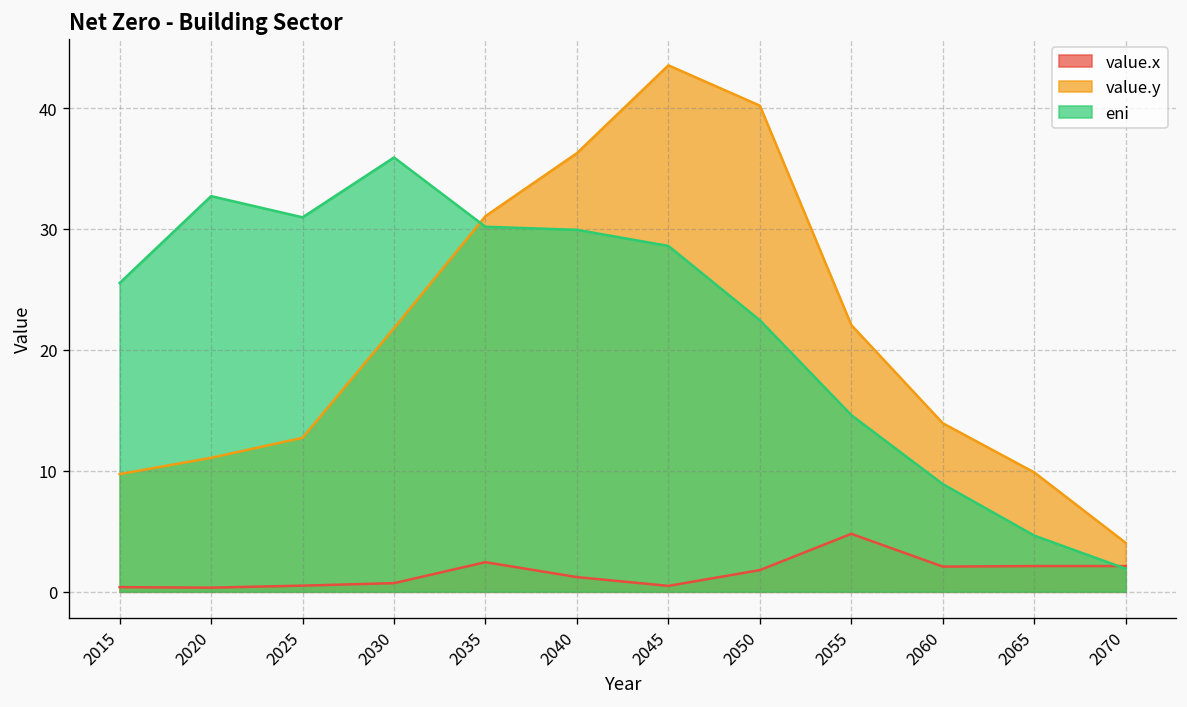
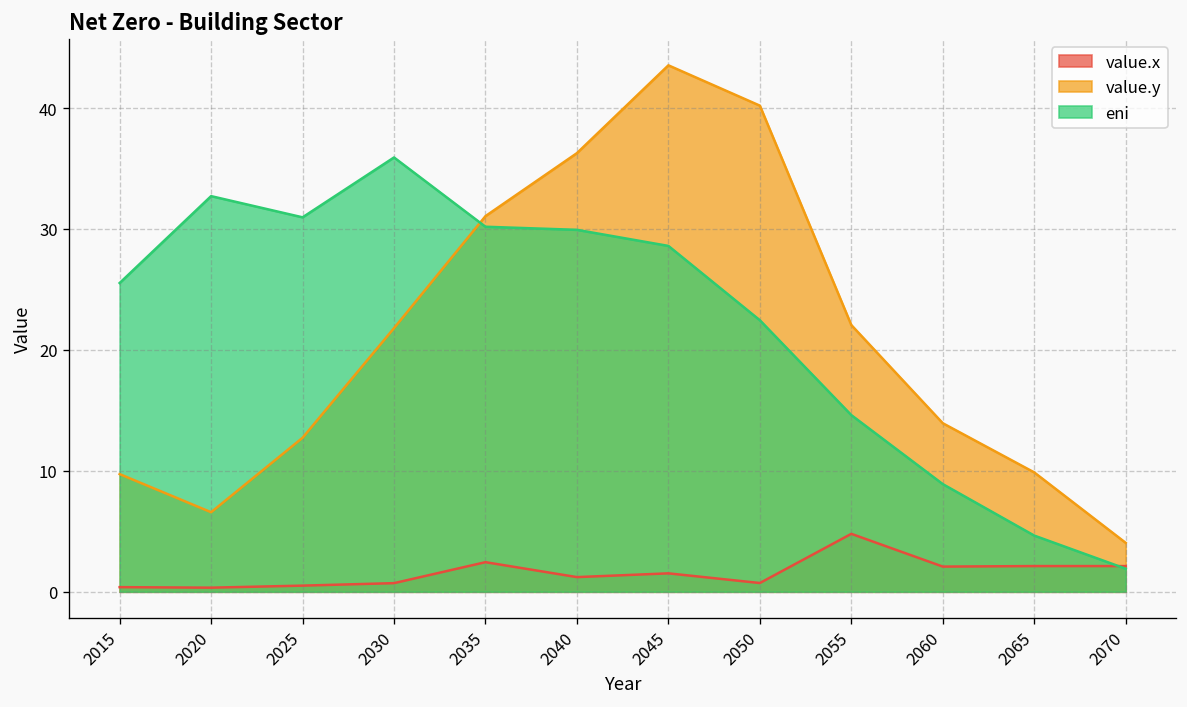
  {
    "value.x": {
      "2015": 0.4,
      "2020": 0.3,
      "2025": 0.5,
      "2030": 0.7,
      "2035": 2.4,
      "2040": 1.2,
-     "2045": 0.5,
-     "2050": 1.8,
+     "2045": 1.5,
+     "2050": 0.7,
      "2055": 4.8,
      "2060": 2.1,
      "2065": 2.1
    },
    "value.y": {
      "2015": 9.7,
-     "2020": 11.1,
+     "2020": 6.6,
      "2025": 12.7,
      "2030": 21.8,
      "2035": 31.1,
      "2040": 36.3,
      "2045": 43.5,
      "2050": 40.2,
      "2055": 22.1,
      "2060": 13.9,
      "2065": 9.9,
      "2070": 4.0
    },
    "eni": {
      "2015": 25.5,
      "2020": 32.7,
      "2025": 31.0,
      "2030": 35.9,
      "2035": 30.2,
      "2040": 29.9,
      "2045": 28.6,
      "2050": 22.5,
      "2055": 14.6,
      "2060": 8.9,
      "2065": 4.6
    }
  }
